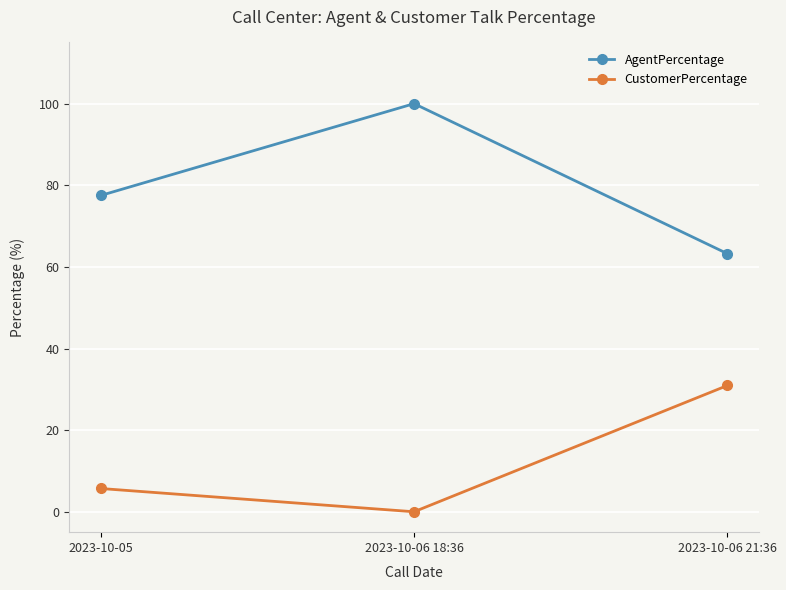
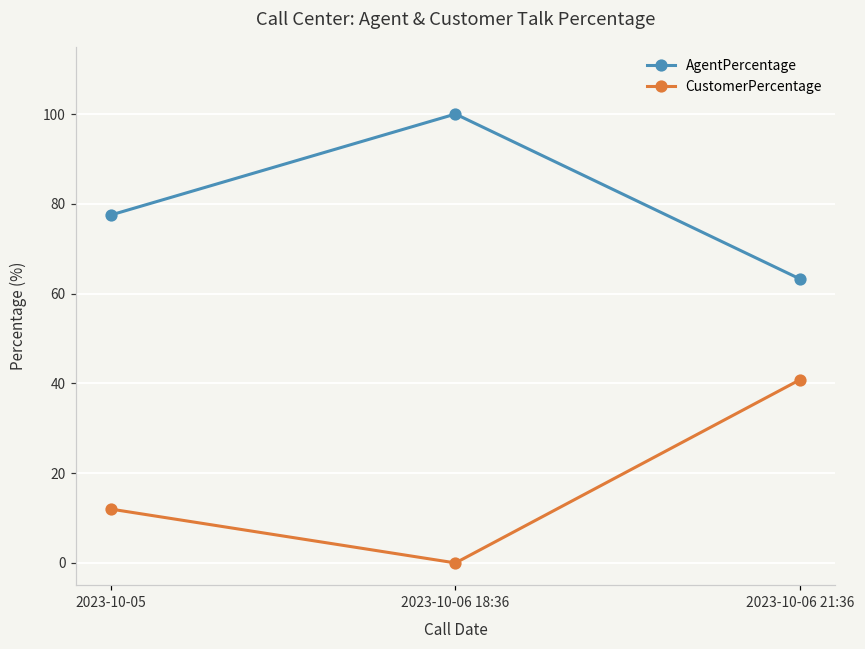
  {
    "AgentPercentage": {
      "2023-10-05": 78,
      "2023-10-06 18:36": 100,
      "2023-10-06 21:36": 63
    },
    "CustomerPercentage": {
-     "2023-10-05": 6,
+     "2023-10-05": 12,
      "2023-10-06 18:36": 0,
-     "2023-10-06 21:36": 31
+     "2023-10-06 21:36": 41
    }
  }
